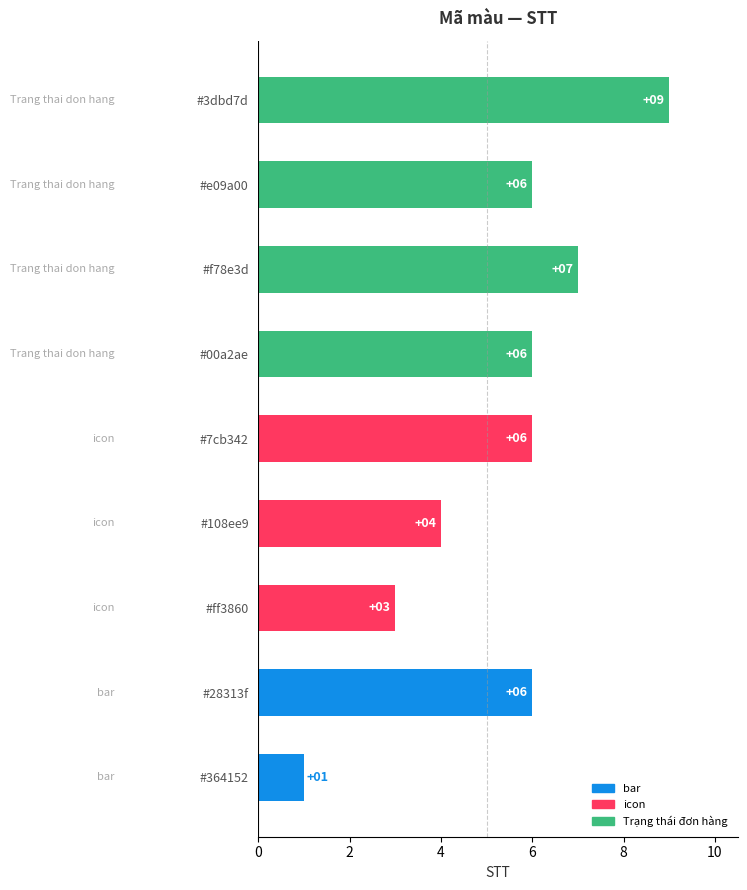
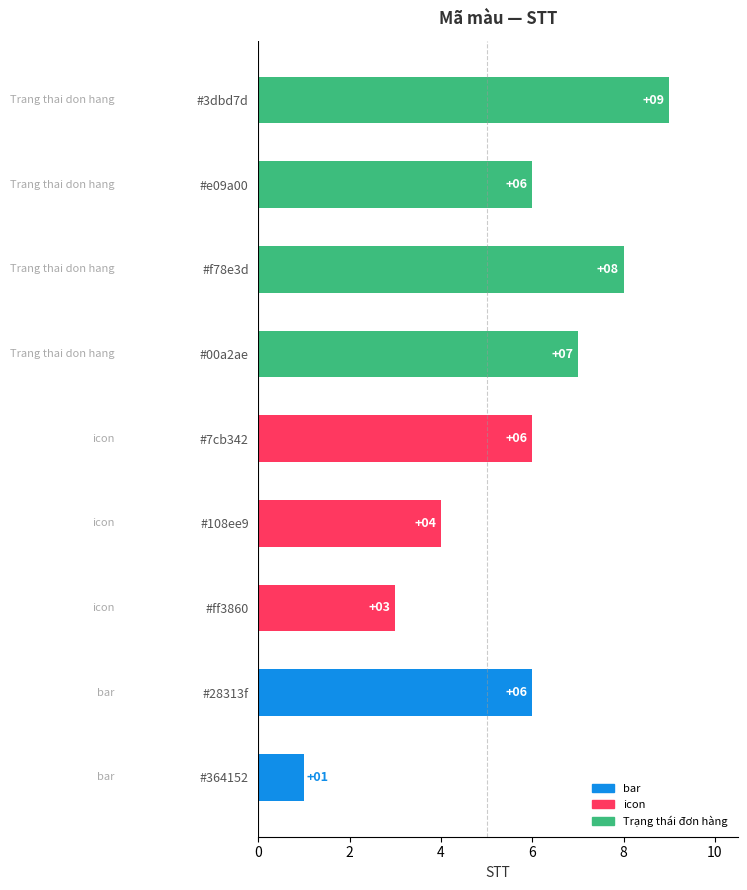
  {
    "#3dbd7d": "+09",
    "#e09a00": "+06",
-   "#f78e3d": "+07",
-   "#00a2ae": "+06",
+   "#f78e3d": "+08",
+   "#00a2ae": "+07",
    "#7cb342": "+06",
    "#108ee9": "+04",
    "#ff3860": "+03",
    "#28313f": "+06",
    "#364152": "+01"
  }
